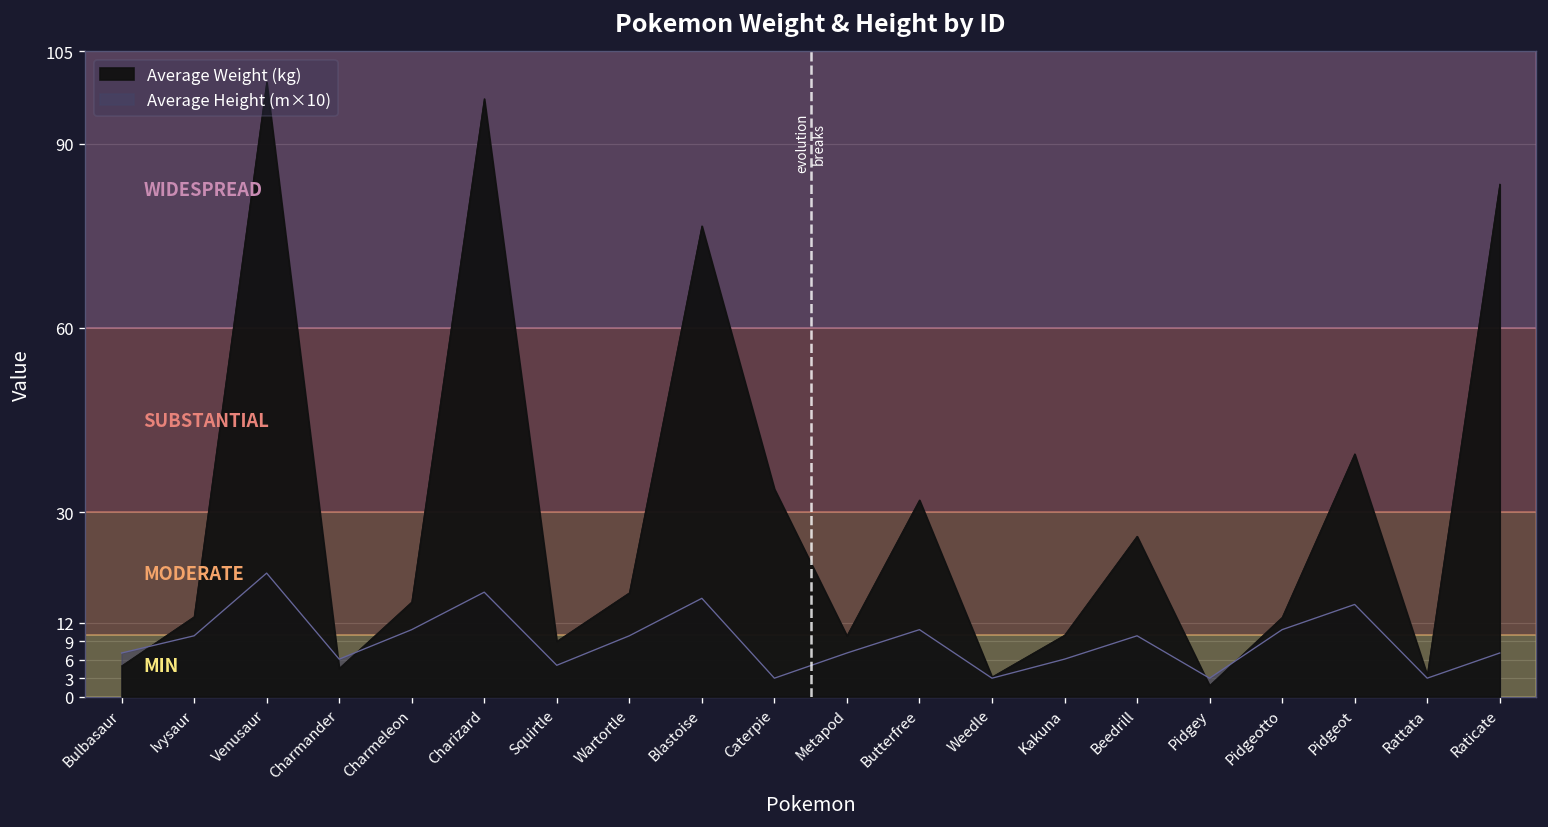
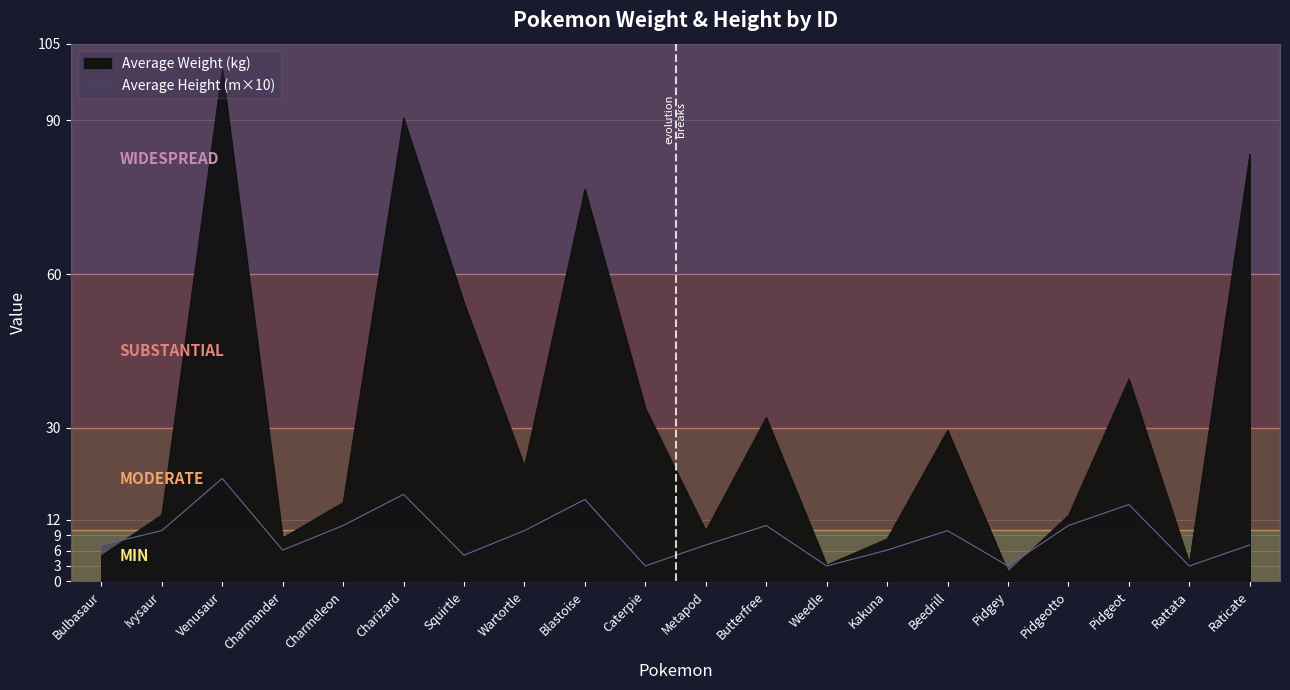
  {
    "Average Weight (kg)": {
      "Bulbasaur": 5,
      "Ivysaur": 13,
-     "Charmander": 5,
+     "Charmander": 9,
      "Charmeleon": 15,
-     "Charizard": 97,
-     "Squirtle": 9,
-     "Wartortle": 17,
+     "Charizard": 91,
+     "Squirtle": 54,
+     "Wartortle": 23,
      "Blastoise": 77,
      "Caterpie": 34,
      "Metapod": 10,
      "Butterfree": 32,
-     "Kakuna": 10,
-     "Beedrill": 26,
+     "Kakuna": 8,
+     "Beedrill": 30,
      "Pidgey": 2,
      "Pidgeotto": 13,
      "Pidgeot": 40,
      "Rattata": 4,
      "Raticate": 83
    },
    "Average Height (m×10)": {
      "Bulbasaur": 7,
      "Ivysaur": 10,
      "Venusaur": 20,
      "Charmander": 6,
      "Charmeleon": 11,
      "Charizard": 17,
      "Squirtle": 5,
      "Wartortle": 10,
      "Blastoise": 16,
      "Caterpie": 3,
      "Metapod": 7,
      "Butterfree": 11,
      "Kakuna": 6,
      "Beedrill": 10,
      "Pidgey": 3,
      "Pidgeotto": 11,
      "Pidgeot": 15,
      "Rattata": 3,
      "Raticate": 7
    }
  }
